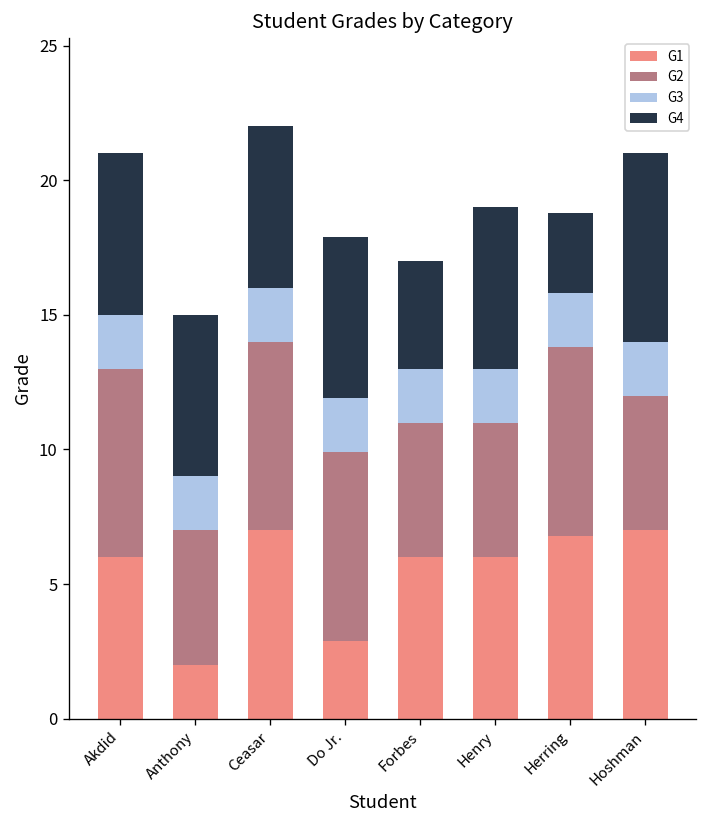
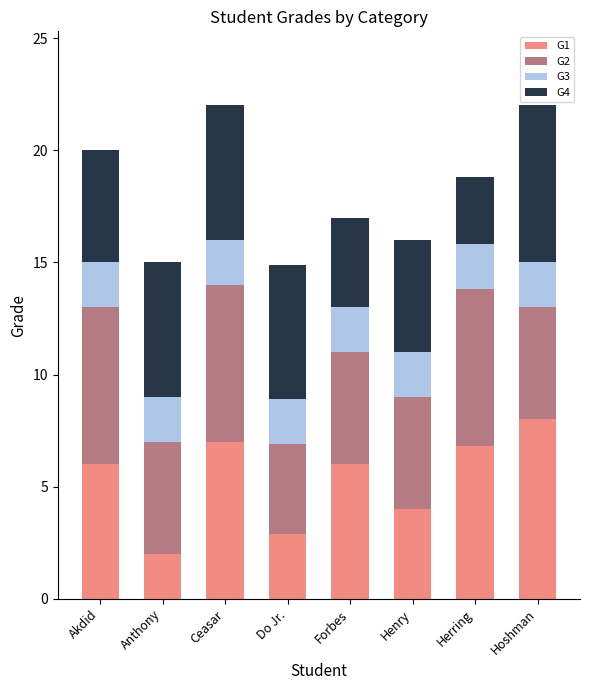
  {
    "G1": {
      "Akdid": 6,
      "Anthony": 2,
      "Ceasar": 7,
      "Do Jr.": 3,
      "Forbes": 6,
-     "Henry": 6,
+     "Henry": 4,
      "Herring": 6.8,
-     "Hoshman": 7
+     "Hoshman": 8
    },
    "G2": {
      "Akdid": 7,
      "Anthony": 5,
      "Ceasar": 7,
-     "Do Jr.": 7,
+     "Do Jr.": 4,
      "Forbes": 5,
      "Henry": 5,
      "Herring": 7,
      "Hoshman": 5
    },
    "G3": {
      "Akdid": 2,
      "Anthony": 2,
      "Ceasar": 2,
      "Do Jr.": 2,
      "Forbes": 2,
      "Henry": 2,
      "Herring": 2,
      "Hoshman": 2
    },
    "G4": {
-     "Akdid": 6,
+     "Akdid": 5,
      "Anthony": 6,
      "Ceasar": 6,
      "Do Jr.": 6,
      "Forbes": 4,
-     "Henry": 6,
+     "Henry": 5,
      "Herring": 3,
      "Hoshman": 7
    }
  }
